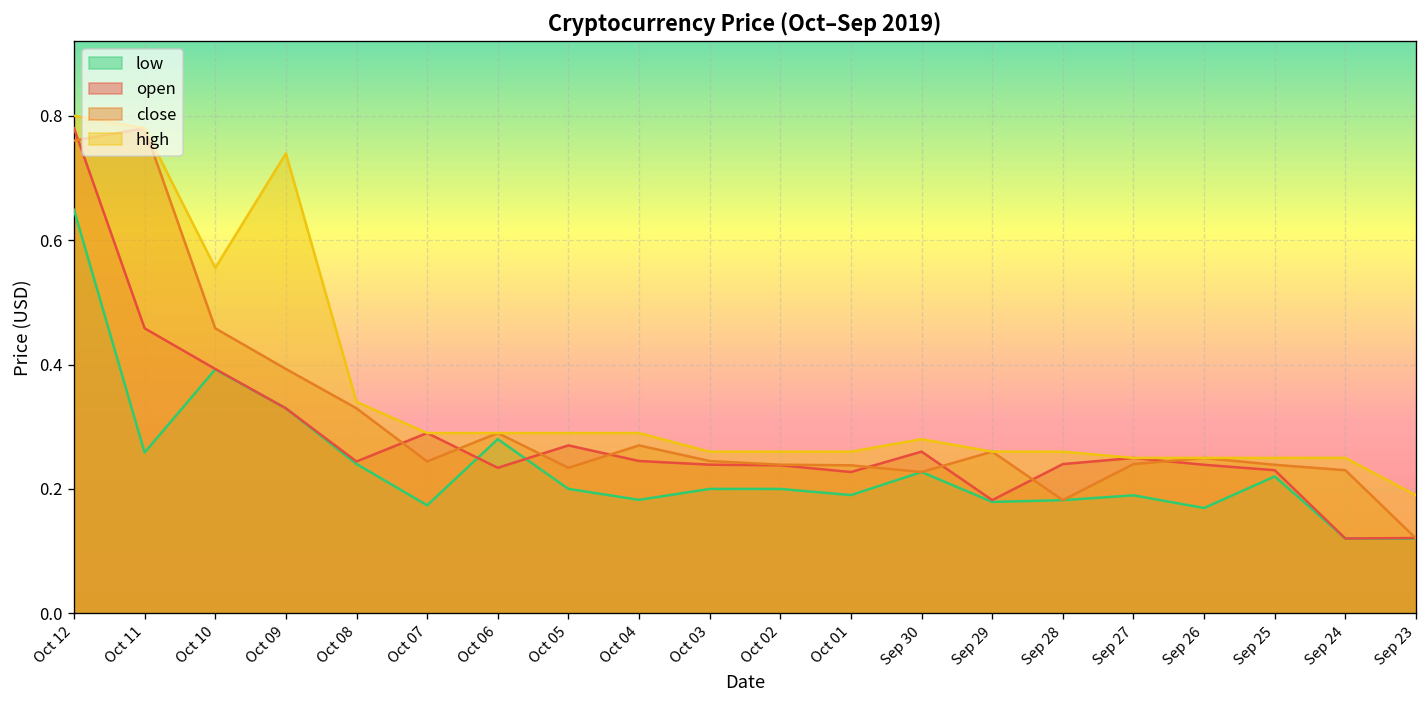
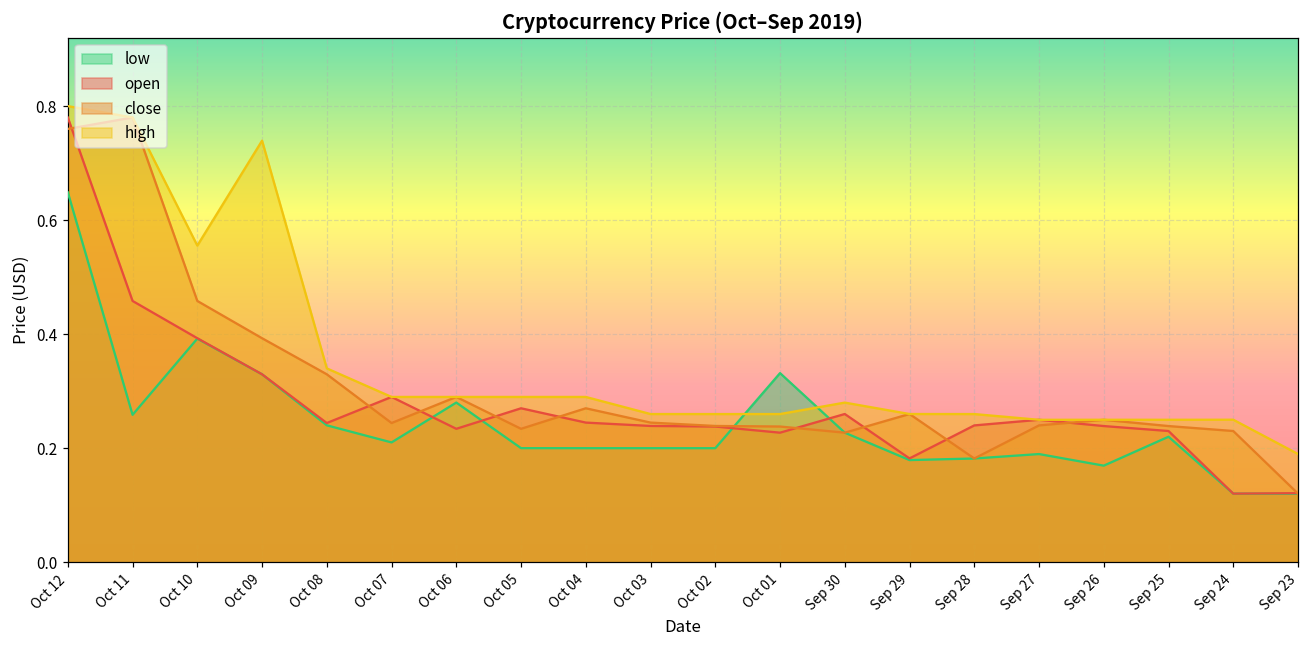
  {
    "low": {
      "Oct 12": 0.65,
      "Oct 11": 0.26,
-     "Oct 07": 0.17,
+     "Oct 07": 0.21,
      "Oct 06": 0.28,
      "Oct 05": 0.20,
-     "Oct 04": 0.18,
+     "Oct 04": 0.20,
      "Oct 03": 0.20,
      "Oct 02": 0.20,
-     "Oct 01": 0.19,
+     "Oct 01": 0.33,
      "Sep 27": 0.19,
      "Sep 26": 0.17,
      "Sep 25": 0.22
    }
  }
